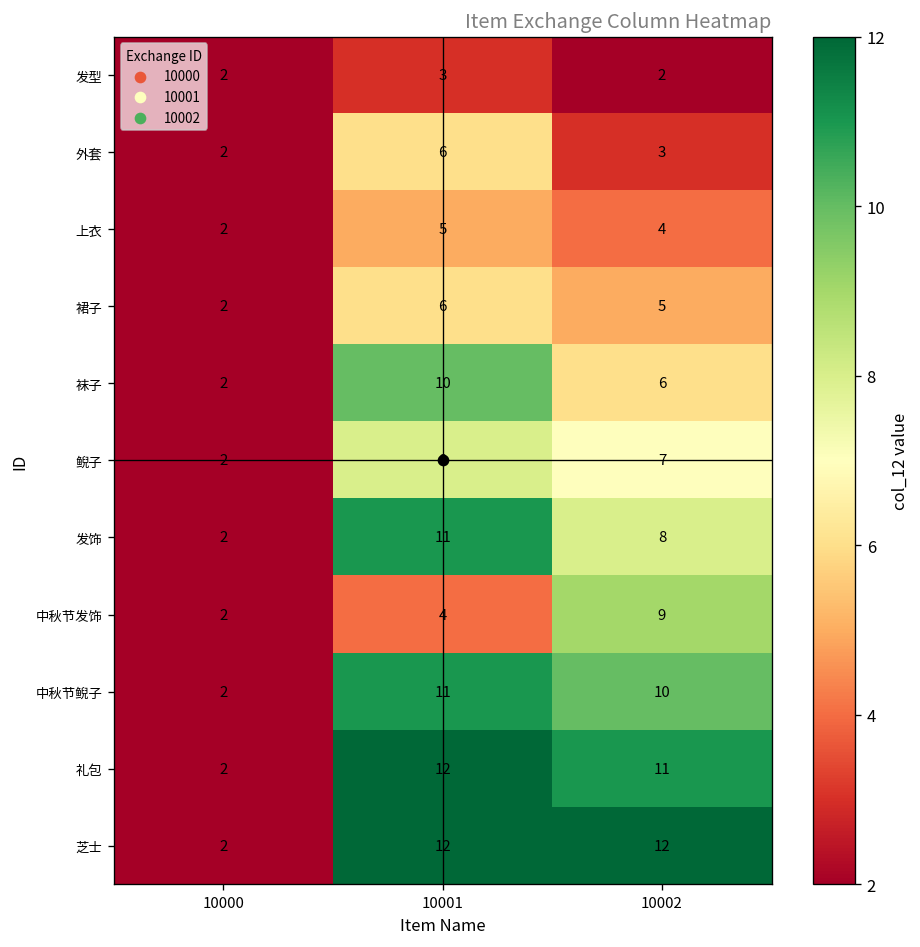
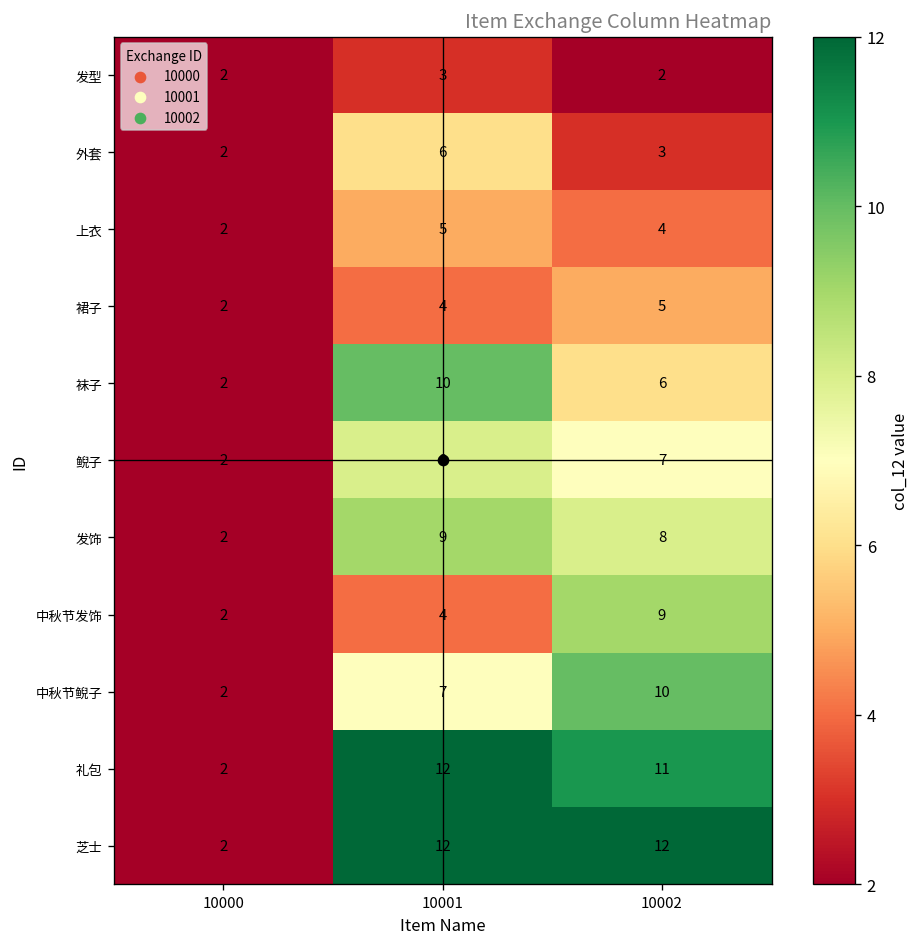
  {
    "发型": {
      "10000": 2,
      "10001": 3,
      "10002": 2
    },
    "外套": {
      "10000": 2,
      "10001": 6,
      "10002": 3
    },
    "上衣": {
      "10000": 2,
      "10001": 5,
      "10002": 4
    },
    "裙子": {
      "10000": 2,
-     "10001": 6,
+     "10001": 4,
      "10002": 5
    },
    "袜子": {
      "10000": 2,
      "10001": 10,
      "10002": 6
    },
    "鲵子": {
      "10000": 2,
      "10002": 7
    },
    "发饰": {
      "10000": 2,
-     "10001": 11,
+     "10001": 9,
      "10002": 8
    },
    "中秋节发饰": {
      "10000": 2,
      "10001": 4,
      "10002": 9
    },
    "中秋节鲵子": {
      "10000": 2,
-     "10001": 11,
+     "10001": 7,
      "10002": 10
    },
    "礼包": {
      "10000": 2,
      "10001": 12,
      "10002": 11
    },
    "芝士": {
      "10000": 2,
      "10001": 12,
      "10002": 12
    }
  }
